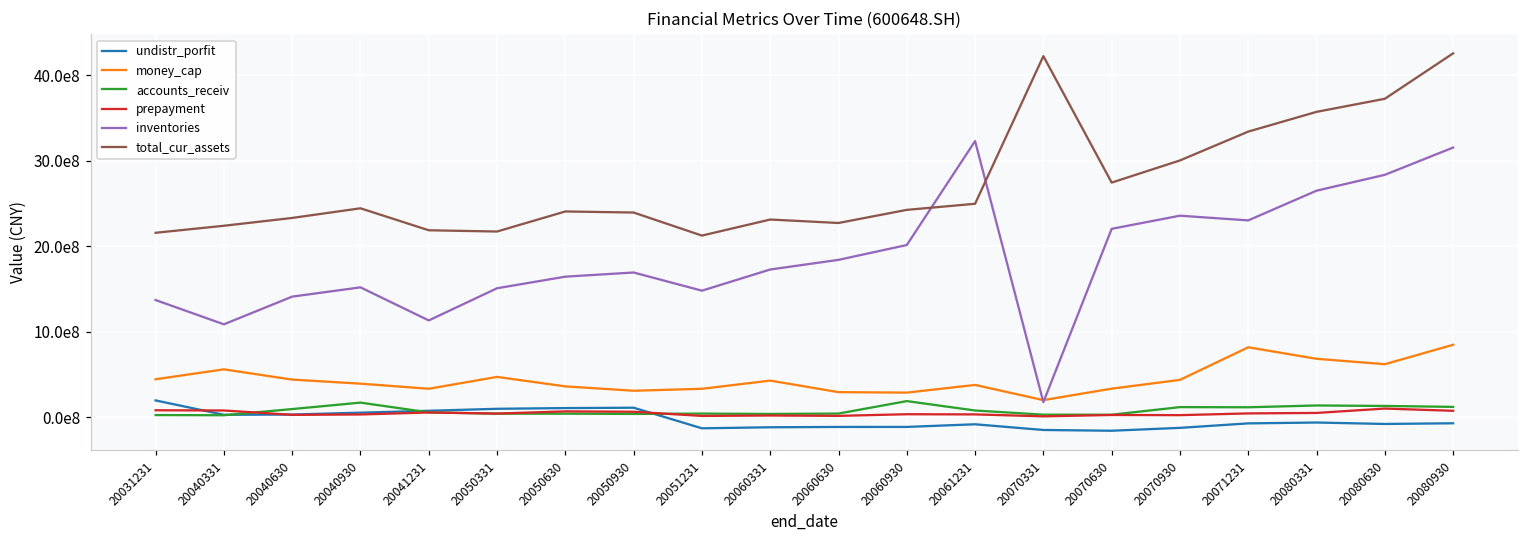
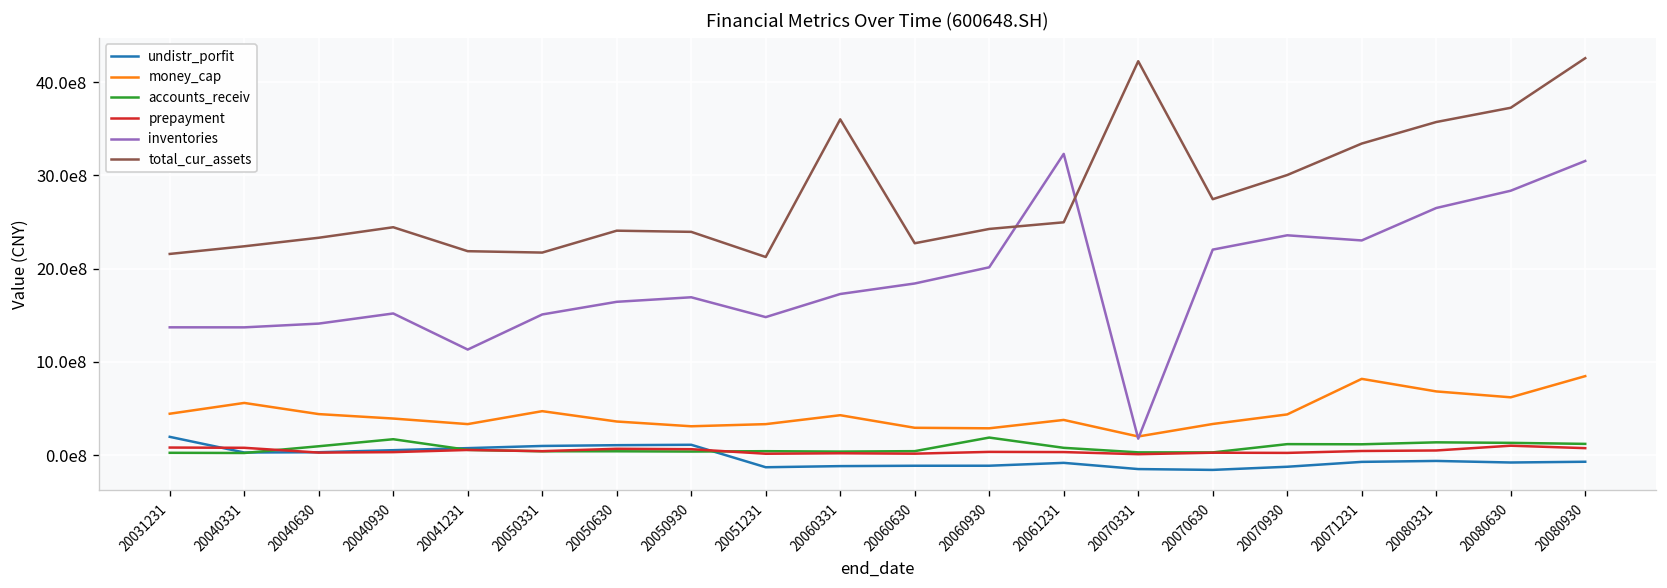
  {
    "undistr_porfit": {
      "20031231": 200000000,
      "20050331": 100000000,
      "20050630": 100000000,
      "20050930": 100000000,
      "20051231": -100000000,
      "20060331": -100000000,
      "20060630": -100000000,
      "20060930": -100000000,
      "20061231": -100000000,
      "20070331": -100000000,
      "20070630": -200000000,
      "20070930": -100000000,
      "20071231": -100000000,
      "20080331": -100000000,
      "20080630": -100000000,
      "20080930": -100000000
    },
    "money_cap": {
      "20031231": 400000000,
      "20040331": 600000000,
      "20040630": 400000000,
      "20040930": 400000000,
      "20041231": 300000000,
      "20050331": 500000000,
      "20050630": 400000000,
      "20050930": 300000000,
      "20051231": 300000000,
      "20060331": 400000000,
      "20060630": 300000000,
      "20060930": 300000000,
      "20061231": 400000000,
      "20070630": 300000000,
      "20070930": 400000000,
      "20071231": 800000000,
      "20080331": 700000000,
      "20080630": 600000000,
      "20080930": 800000000
    },
    "accounts_receiv": {
      "20031231": 0,
      "20040630": 100000000,
      "20040930": 200000000,
      "20060930": 200000000,
      "20061231": 100000000,
      "20070930": 100000000,
      "20071231": 100000000,
      "20080331": 100000000,
      "20080930": 100000000
    },
    "prepayment": {
      "20031231": 100000000,
      "20040331": 100000000,
      "20060930": 0,
      "20061231": 0,
      "20070930": 0,
      "20071231": 0,
      "20080331": 100000000,
      "20080930": 100000000
    },
    "inventories": {
      "20031231": 1400000000,
-     "20040331": 1100000000,
+     "20040331": 1400000000,
      "20040630": 1400000000,
      "20040930": 1500000000,
      "20041231": 1100000000,
      "20050331": 1500000000,
      "20050630": 1600000000,
      "20050930": 1700000000,
      "20051231": 1500000000,
      "20060331": 1700000000,
      "20060630": 1800000000,
      "20060930": 2000000000,
      "20061231": 3200000000,
      "20070630": 2200000000,
      "20070930": 2400000000,
      "20071231": 2300000000,
      "20080331": 2600000000,
      "20080630": 2800000000,
      "20080930": 3200000000
    },
    "total_cur_assets": {
      "20031231": 2200000000,
      "20040331": 2200000000,
      "20040630": 2300000000,
      "20040930": 2400000000,
      "20041231": 2200000000,
      "20050331": 2200000000,
      "20050630": 2400000000,
      "20050930": 2400000000,
      "20051231": 2100000000,
-     "20060331": 2300000000,
+     "20060331": 3600000000,
      "20060630": 2300000000,
      "20060930": 2400000000,
      "20061231": 2500000000,
      "20070331": 4200000000,
      "20070630": 2700000000,
      "20070930": 3000000000,
      "20071231": 3300000000,
      "20080331": 3600000000,
      "20080630": 3700000000,
      "20080930": 4300000000
    }
  }
